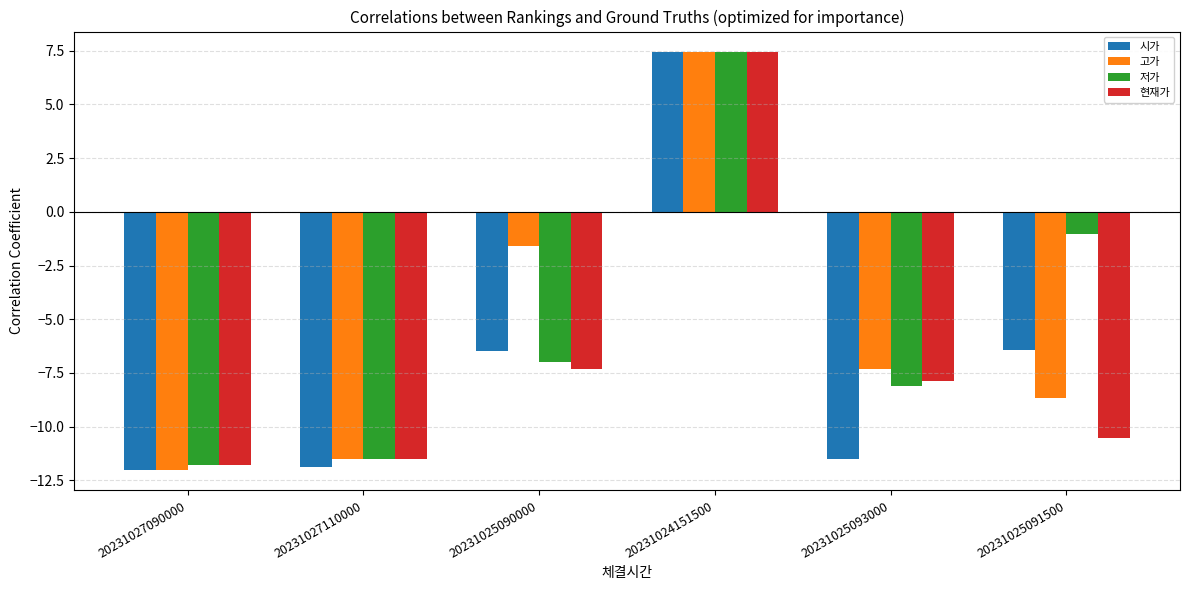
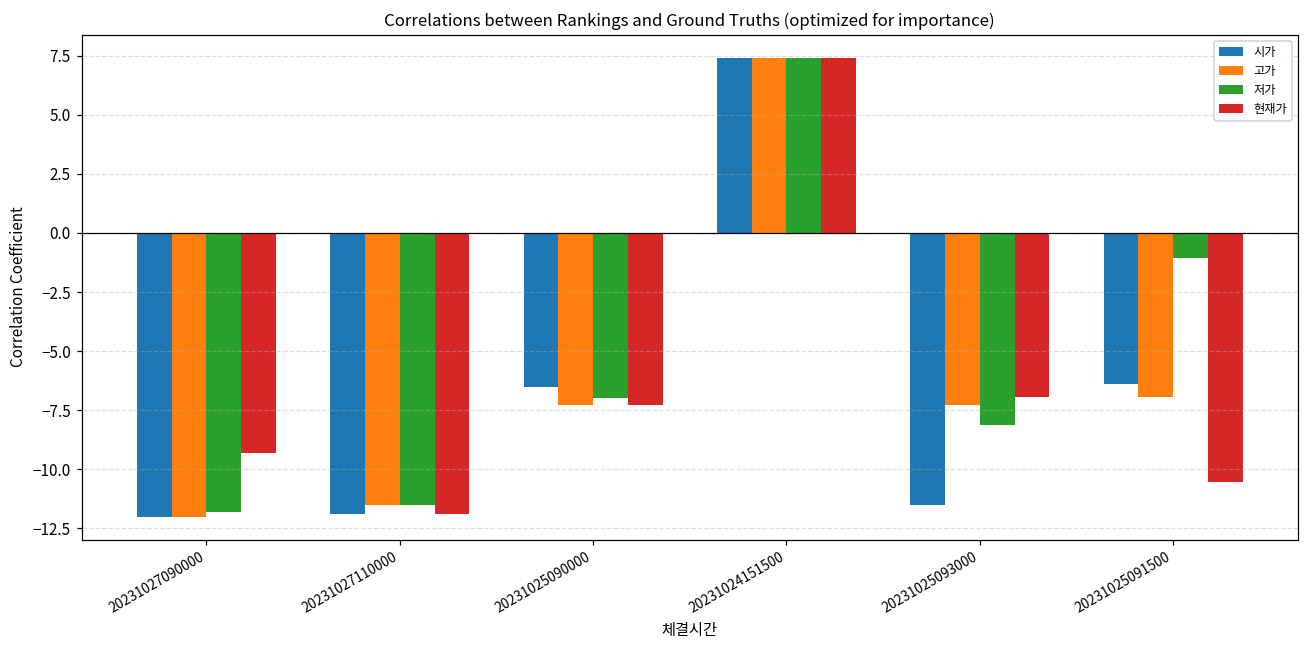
  {
    "시가": {
      "20231027090000": -12.0,
      "20231027110000": -11.9,
      "20231025090000": -6.5,
      "20231024151500": 7.4,
      "20231025093000": -11.5,
      "20231025091500": -6.4
    },
    "고가": {
      "20231027090000": -12.0,
      "20231027110000": -11.5,
-     "20231025090000": -1.6,
+     "20231025090000": -7.3,
      "20231024151500": 7.4,
      "20231025093000": -7.3,
-     "20231025091500": -8.7
+     "20231025091500": -6.9
    },
    "저가": {
      "20231027090000": -11.8,
      "20231027110000": -11.5,
      "20231025090000": -7.0,
      "20231024151500": 7.4,
      "20231025093000": -8.1,
      "20231025091500": -1.0
    },
    "현재가": {
-     "20231027090000": -11.8,
-     "20231027110000": -11.5,
+     "20231027090000": -9.3,
+     "20231027110000": -11.9,
      "20231025090000": -7.3,
      "20231024151500": 7.4,
-     "20231025093000": -7.9,
+     "20231025093000": -6.9,
      "20231025091500": -10.5
    }
  }
